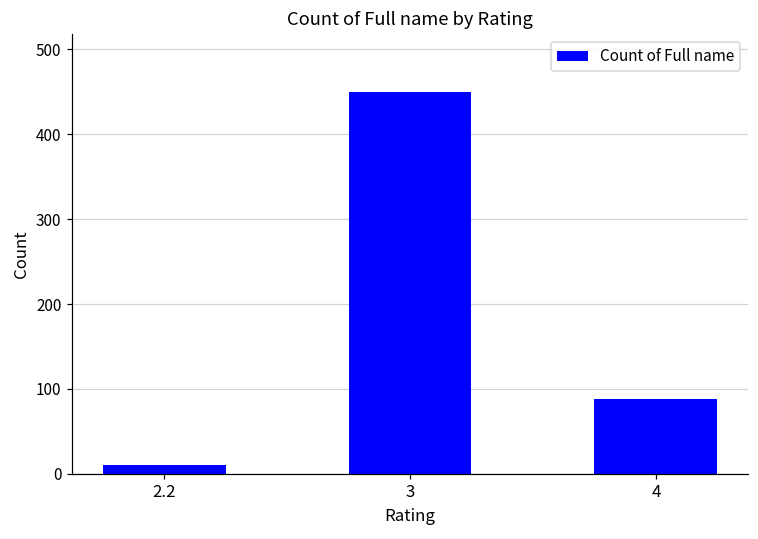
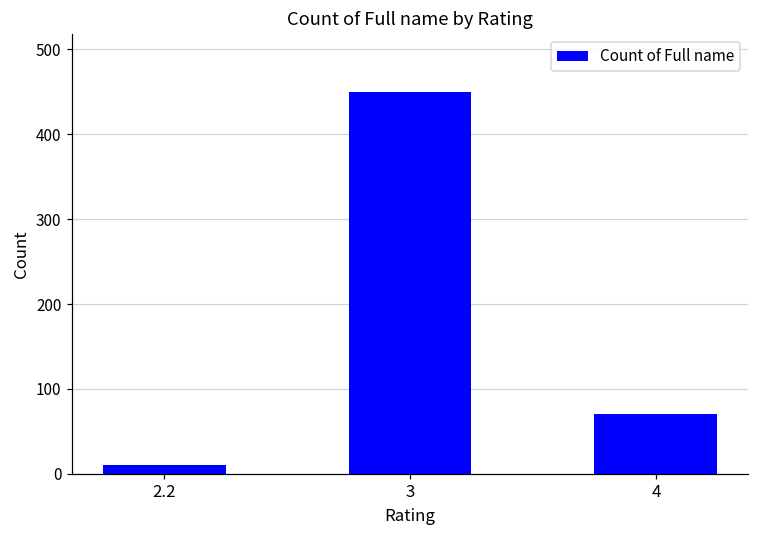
  {
    "2.2": 10,
    "3": 450,
-   "4": 90
+   "4": 70
  }
